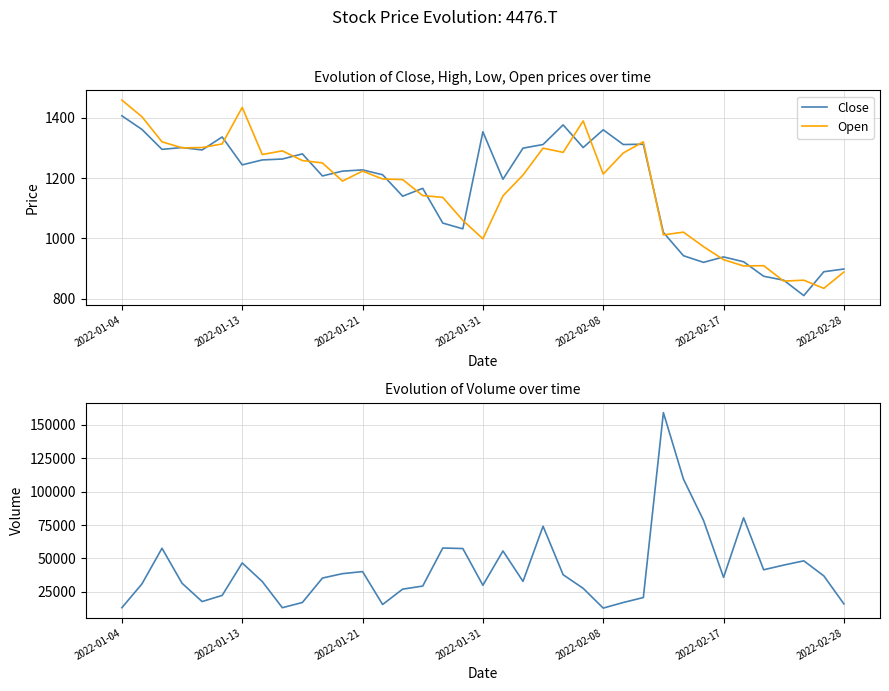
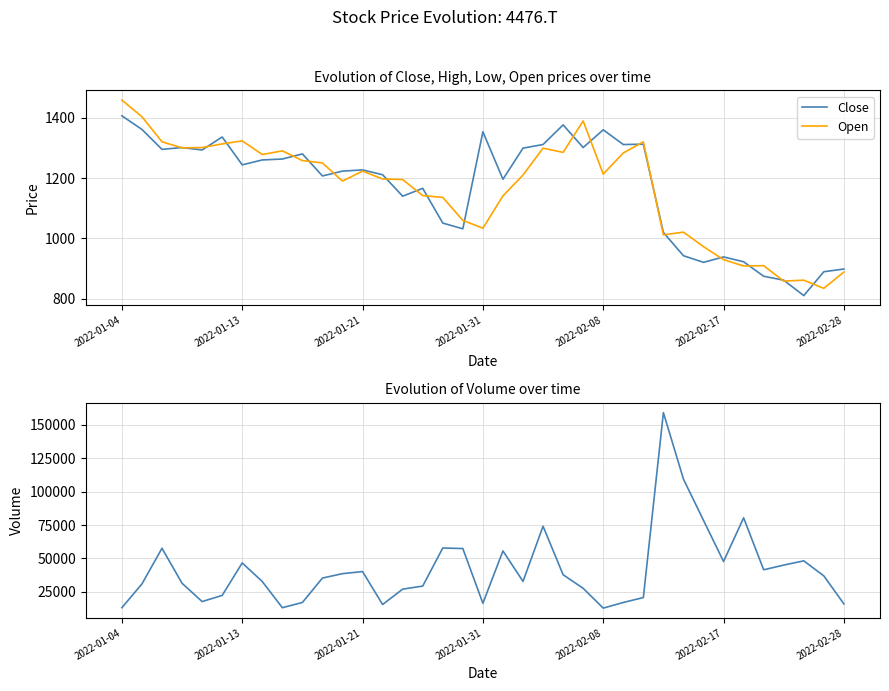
  {
    "Evolution of Close, High, Low, Open prices over time": {
      "Close": {
        "2022-01-04": 1410,
        "2022-01-13": 1240,
        "2022-01-31": 1350,
        "2022-02-08": 1360,
        "2022-02-17": 940,
        "2022-02-28": 900
      },
      "Open": {
        "2022-01-04": 1460,
-       "2022-01-13": 1430,
-       "2022-01-31": 1000,
+       "2022-01-13": 1320,
+       "2022-01-31": 1030,
        "2022-02-08": 1210,
        "2022-02-17": 930,
        "2022-02-28": 890
      }
    },
    "Evolution of Volume over time": {
      "2022-01-04": 13000,
      "2022-01-13": 47000,
      "2022-01-21": 40000,
-     "2022-01-31": 30000,
+     "2022-01-31": 16000,
      "2022-02-08": 13000,
-     "2022-02-17": 36000,
+     "2022-02-17": 48000,
      "2022-02-28": 16000
    }
  }
